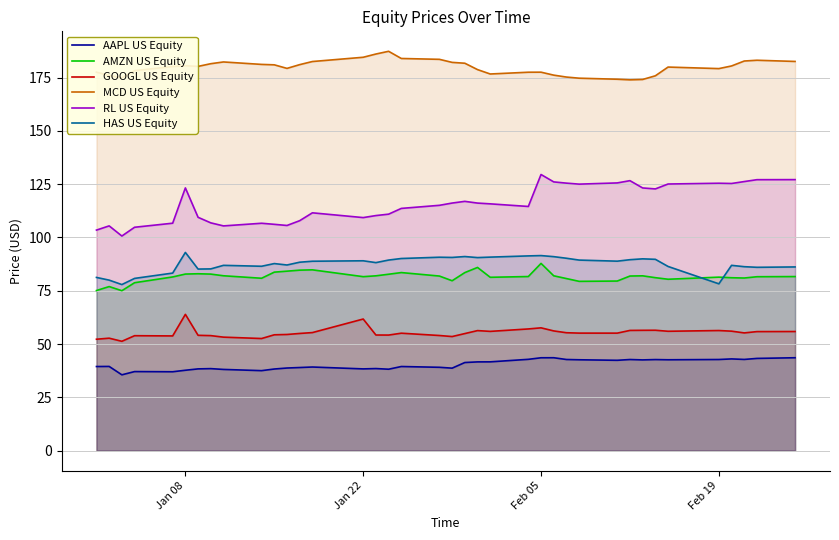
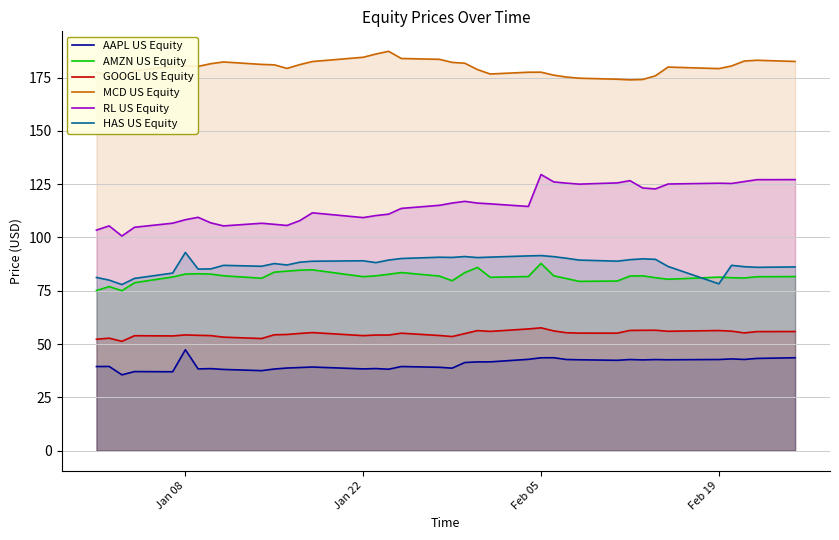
  {
    "AAPL US Equity": {
-     "Jan 08": 38,
+     "Jan 08": 47,
      "Jan 22": 38,
      "Feb 05": 44,
      "Feb 19": 43
    },
    "AMZN US Equity": {
      "Jan 08": 83,
      "Jan 22": 82,
      "Feb 05": 88,
      "Feb 19": 81
    },
    "GOOGL US Equity": {
-     "Jan 08": 64,
-     "Jan 22": 62,
+     "Jan 08": 54,
+     "Jan 22": 54,
      "Feb 05": 58,
      "Feb 19": 56
    },
    "MCD US Equity": {
      "Jan 22": 185,
      "Feb 05": 178,
      "Feb 19": 179
    },
    "RL US Equity": {
-     "Jan 08": 123,
+     "Jan 08": 108,
      "Jan 22": 109,
      "Feb 05": 130,
      "Feb 19": 125
    },
    "HAS US Equity": {
      "Jan 08": 93,
      "Jan 22": 89,
      "Feb 05": 92,
      "Feb 19": 78
    }
  }
